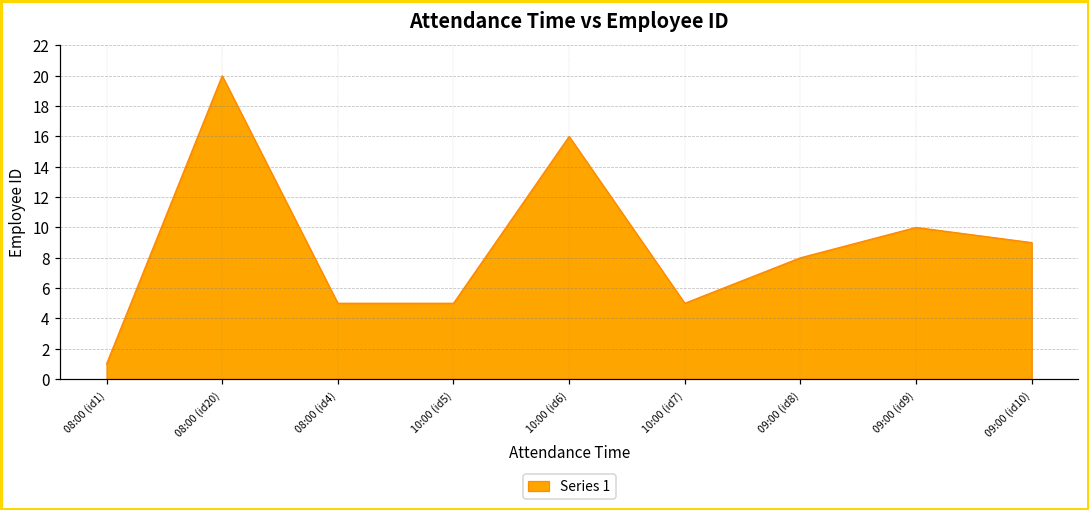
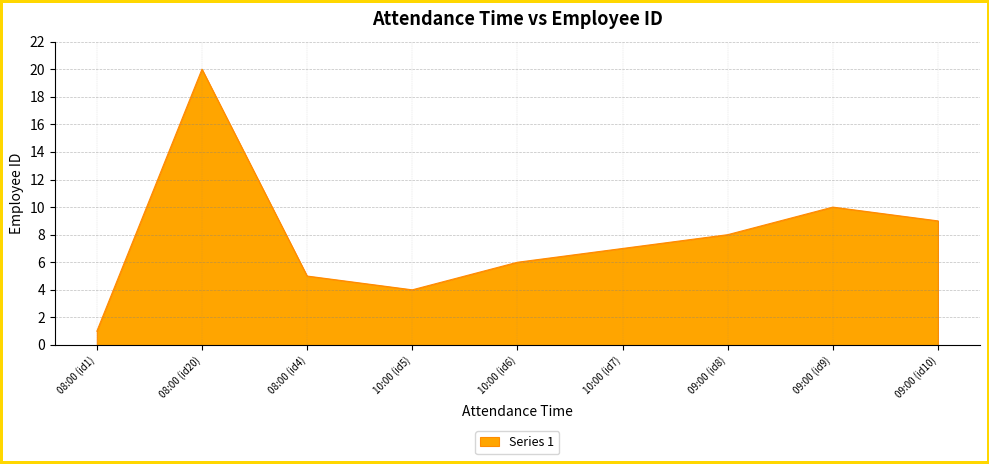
  {
    "08:00 (id1)": 1,
    "08:00 (id20)": 20,
    "08:00 (id4)": 5,
-   "10:00 (id5)": 5,
-   "10:00 (id6)": 16,
-   "10:00 (id7)": 5,
+   "10:00 (id5)": 4,
+   "10:00 (id6)": 6,
+   "10:00 (id7)": 7,
    "09:00 (id8)": 8,
    "09:00 (id9)": 10,
    "09:00 (id10)": 9
  }
